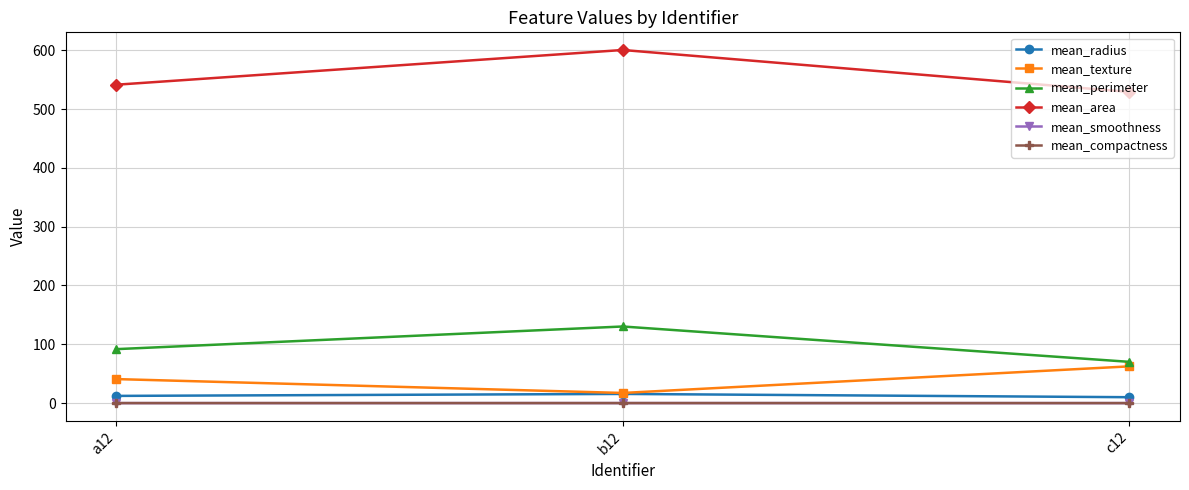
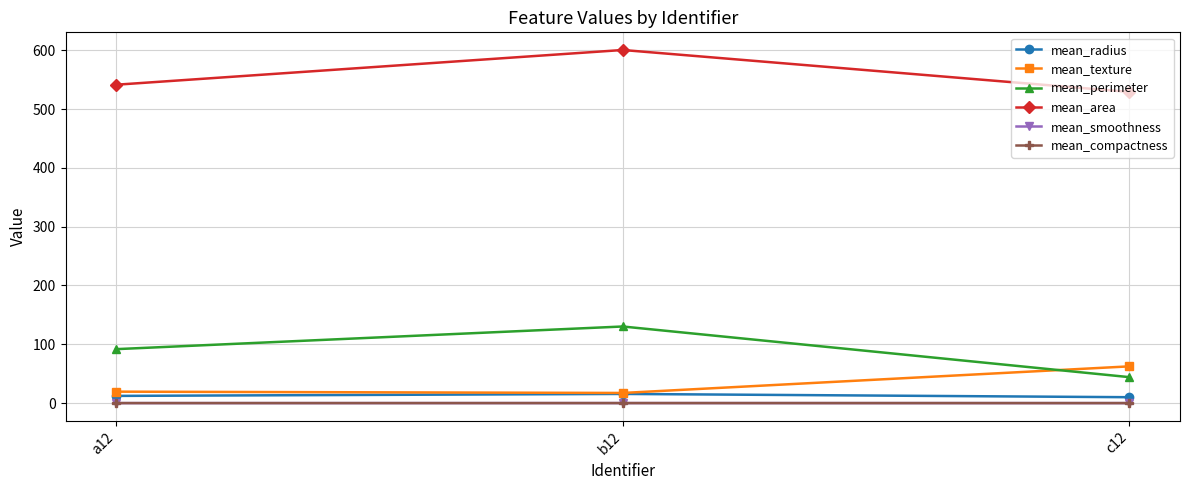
  {
    "mean_radius": {
      "a12": 10,
      "c12": 10
    },
    "mean_texture": {
-     "a12": 40,
+     "a12": 20,
      "c12": 60
    },
    "mean_perimeter": {
      "a12": 90,
      "b12": 130,
-     "c12": 70
+     "c12": 40
    },
    "mean_area": {
      "a12": 540,
      "b12": 600
    },
    "mean_compactness": {
      "a12": 0,
      "b12": 0,
      "c12": 0
    }
  }
